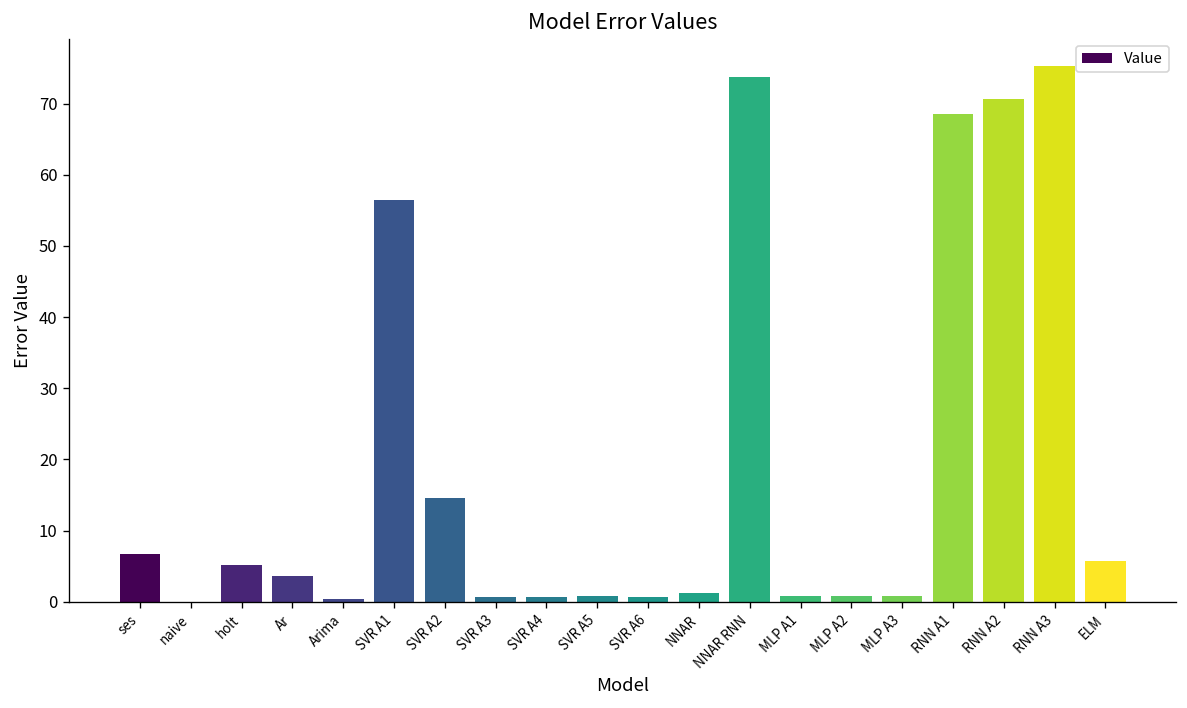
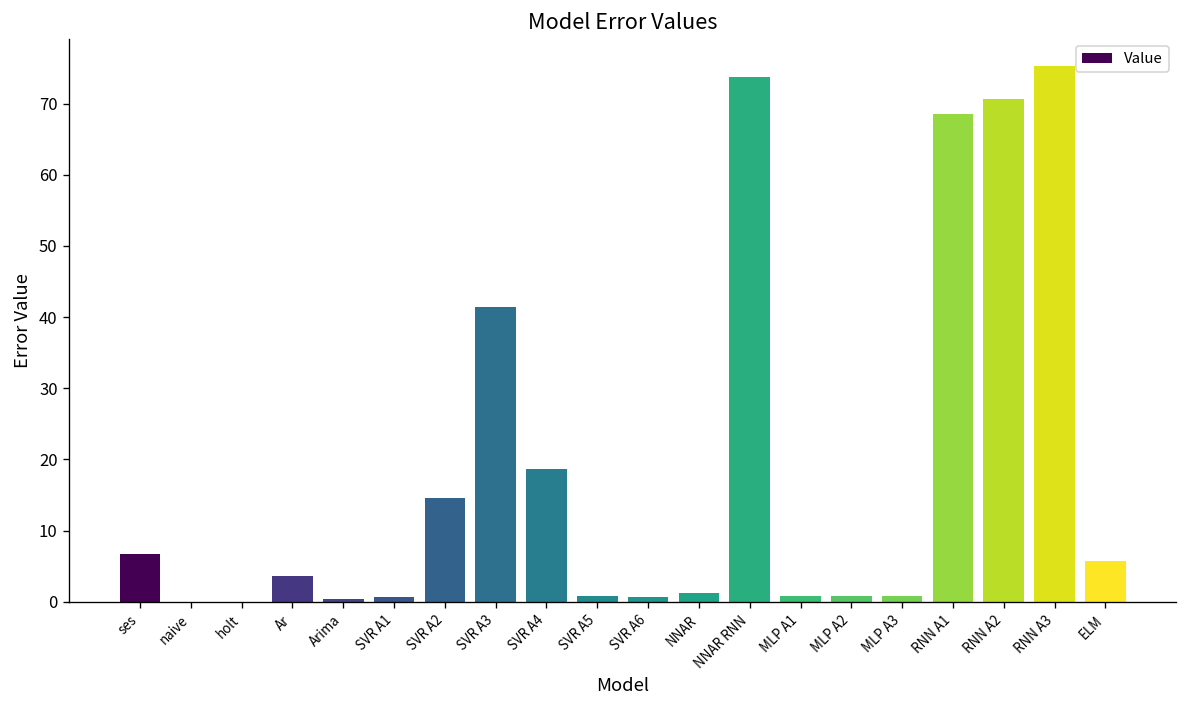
  {
    "ses": 7,
-   "holt": 5,
+   "holt": 0,
    "Ar": 4,
-   "SVR A1": 56,
+   "SVR A1": 1,
    "SVR A2": 15,
-   "SVR A3": 1,
-   "SVR A4": 1,
+   "SVR A3": 41,
+   "SVR A4": 19,
    "SVR A5": 1,
    "SVR A6": 1,
    "NNAR": 1,
    "NNAR RNN": 74,
    "MLP A1": 1,
    "MLP A2": 1,
    "MLP A3": 1,
    "RNN A1": 68,
    "RNN A2": 71,
    "RNN A3": 75,
    "ELM": 6
  }
